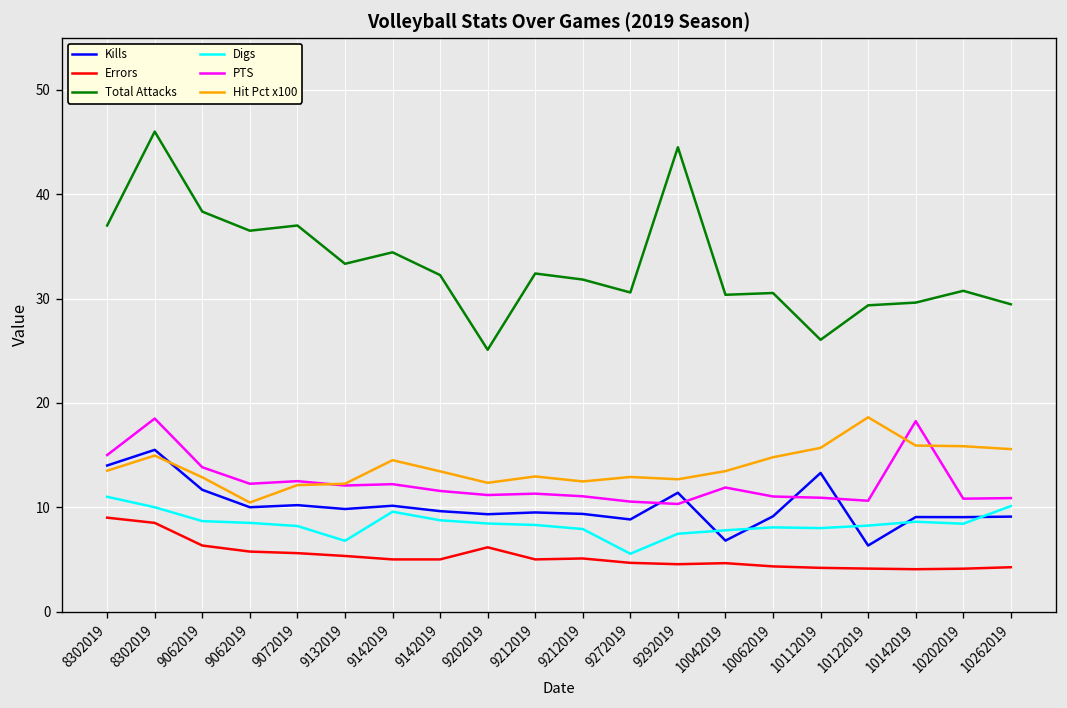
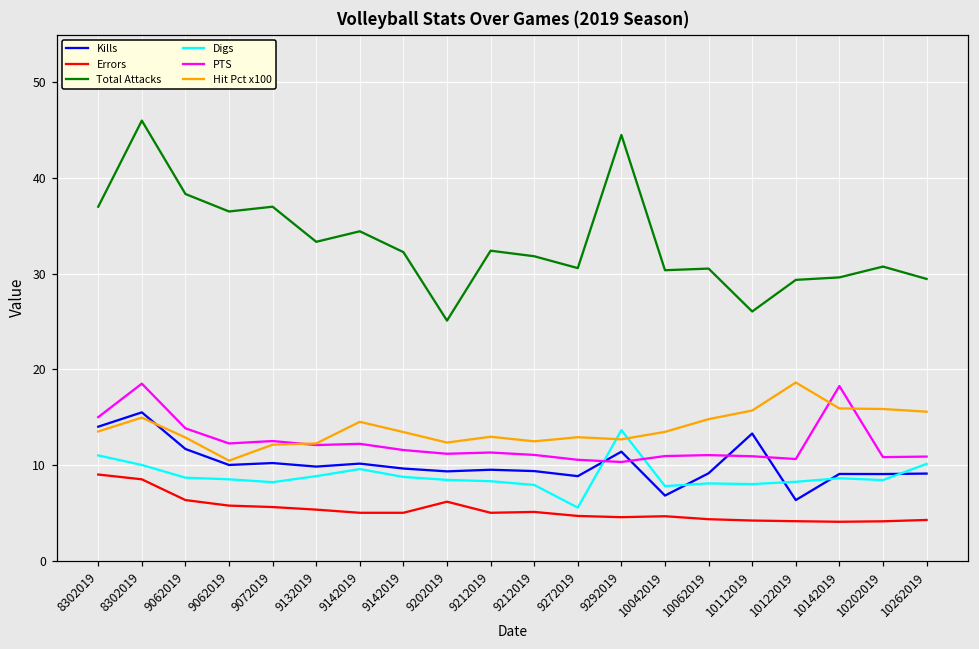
  {
    "Kills": {
      "9072019": 10,
      "9132019": 10,
      "9202019": 9,
      "9272019": 9,
      "9292019": 11,
      "10042019": 7,
      "10062019": 9,
      "10112019": 13,
      "10122019": 6,
      "10142019": 9,
      "10202019": 9,
      "10262019": 9
    },
    "Errors": {
      "9072019": 6,
      "9132019": 5,
      "9202019": 6,
      "9272019": 5,
      "9292019": 5,
      "10042019": 5,
      "10062019": 4,
      "10112019": 4,
      "10122019": 4,
      "10142019": 4,
      "10202019": 4,
      "10262019": 4
    },
    "Total Attacks": {
      "9072019": 37,
      "9132019": 33,
      "9202019": 25,
      "9272019": 31,
      "9292019": 45,
      "10042019": 30,
      "10062019": 31,
      "10112019": 26,
      "10122019": 29,
      "10142019": 30,
      "10202019": 31,
      "10262019": 29
    },
    "Digs": {
      "9072019": 8,
-     "9132019": 7,
+     "9132019": 9,
      "9202019": 8,
      "9272019": 6,
-     "9292019": 7,
+     "9292019": 14,
      "10042019": 8,
      "10062019": 8,
      "10112019": 8,
      "10122019": 8,
      "10142019": 9,
      "10202019": 8,
      "10262019": 10
    },
    "PTS": {
      "9072019": 13,
      "9202019": 11,
      "9272019": 11,
      "9292019": 10,
-     "10042019": 12,
+     "10042019": 11,
      "10062019": 11,
      "10112019": 11,
      "10122019": 11,
      "10142019": 18,
      "10202019": 11,
      "10262019": 11
    },
    "Hit Pct x100": {
      "9072019": 12,
      "9202019": 12,
      "9272019": 13,
      "9292019": 13,
      "10042019": 13,
      "10062019": 15,
      "10112019": 16,
      "10122019": 19,
      "10142019": 16,
      "10202019": 16,
      "10262019": 16
    }
  }
